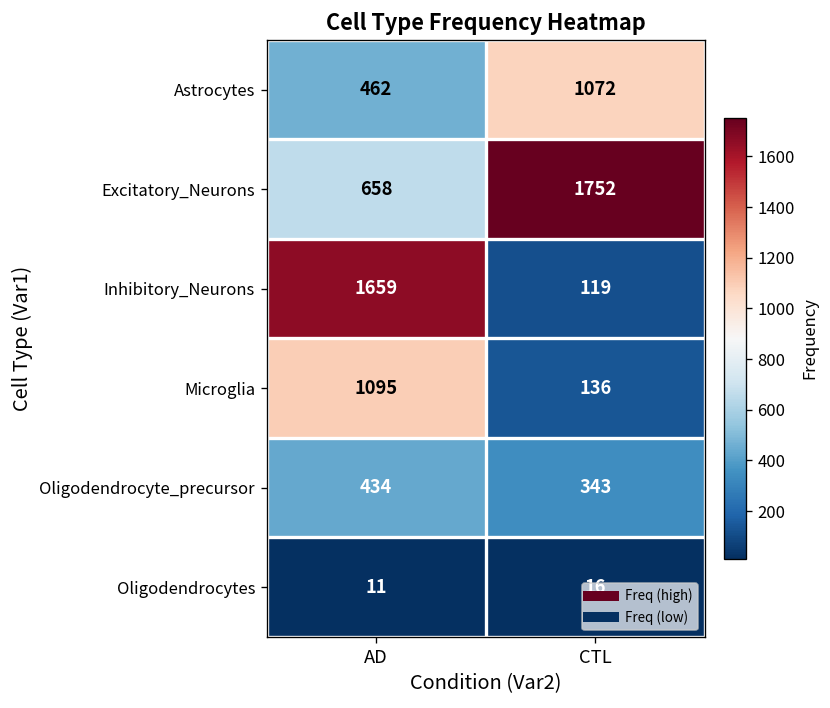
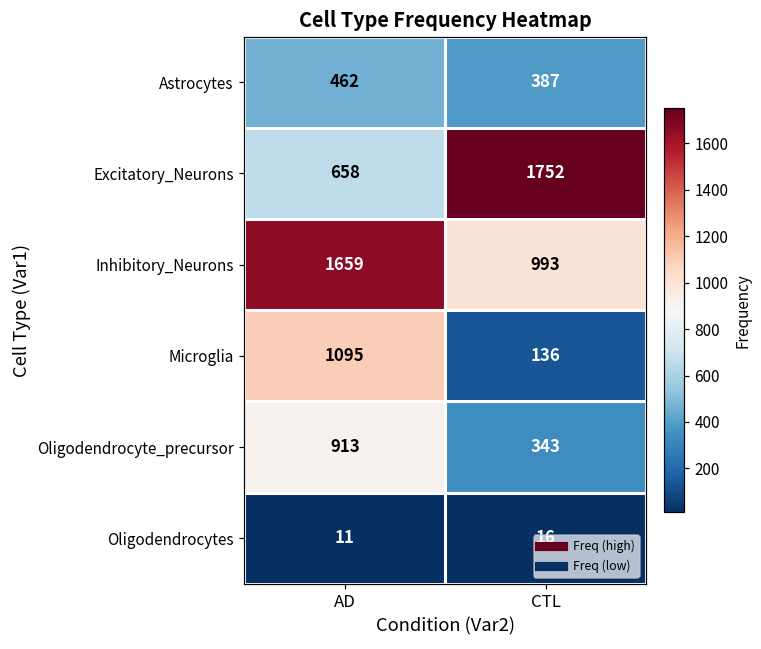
  {
    "Astrocytes": {
      "AD": 462,
-     "CTL": 1072
+     "CTL": 387
    },
    "Excitatory_Neurons": {
      "AD": 658,
      "CTL": 1752
    },
    "Inhibitory_Neurons": {
      "AD": 1659,
-     "CTL": 119
+     "CTL": 993
    },
    "Microglia": {
      "AD": 1095,
      "CTL": 136
    },
    "Oligodendrocyte_precursor": {
-     "AD": 434,
+     "AD": 913,
      "CTL": 343
    },
    "Oligodendrocytes": {
      "AD": 11
    }
  }
